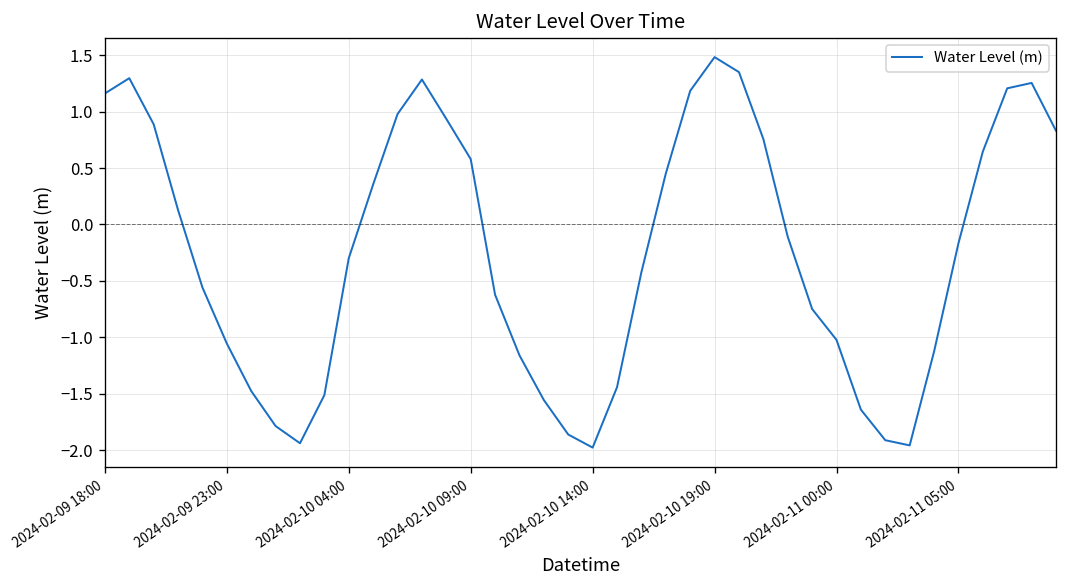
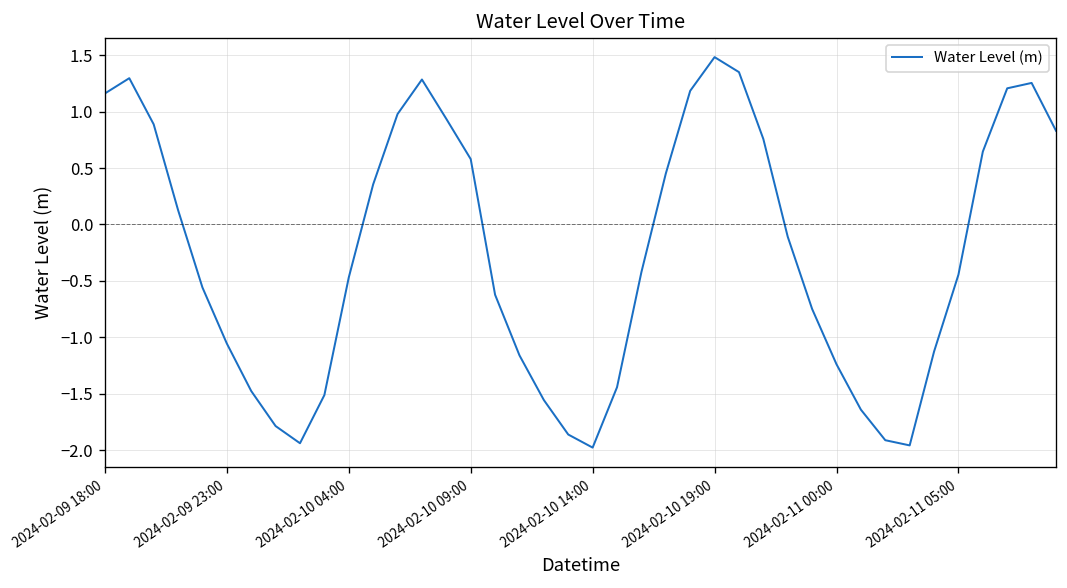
  {
    "2024-02-09 18:00": 1.2,
    "2024-02-09 23:00": -1.1,
-   "2024-02-10 04:00": -0.3,
+   "2024-02-10 04:00": -0.5,
    "2024-02-10 09:00": 0.6,
    "2024-02-10 14:00": -2.0,
    "2024-02-10 19:00": 1.5,
-   "2024-02-11 00:00": -1.0,
-   "2024-02-11 05:00": -0.2
+   "2024-02-11 00:00": -1.2,
+   "2024-02-11 05:00": -0.4
  }
